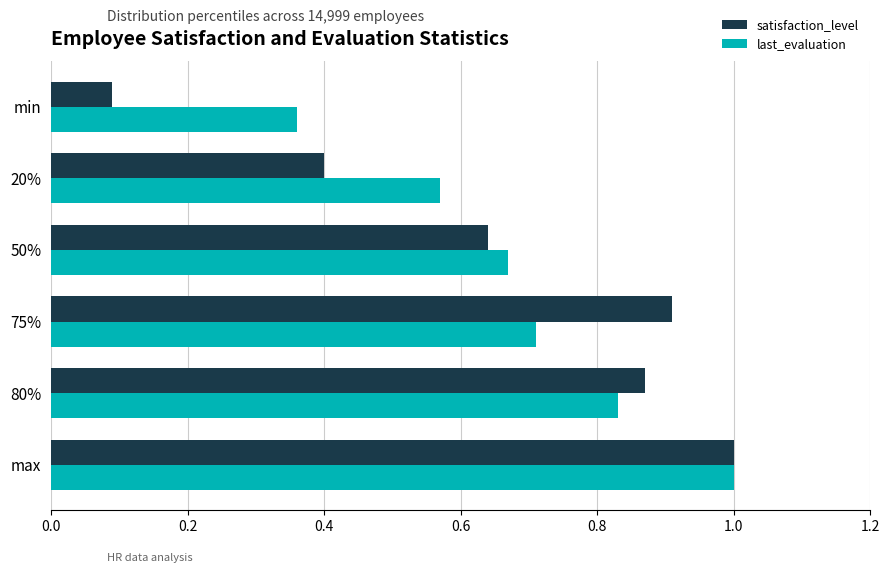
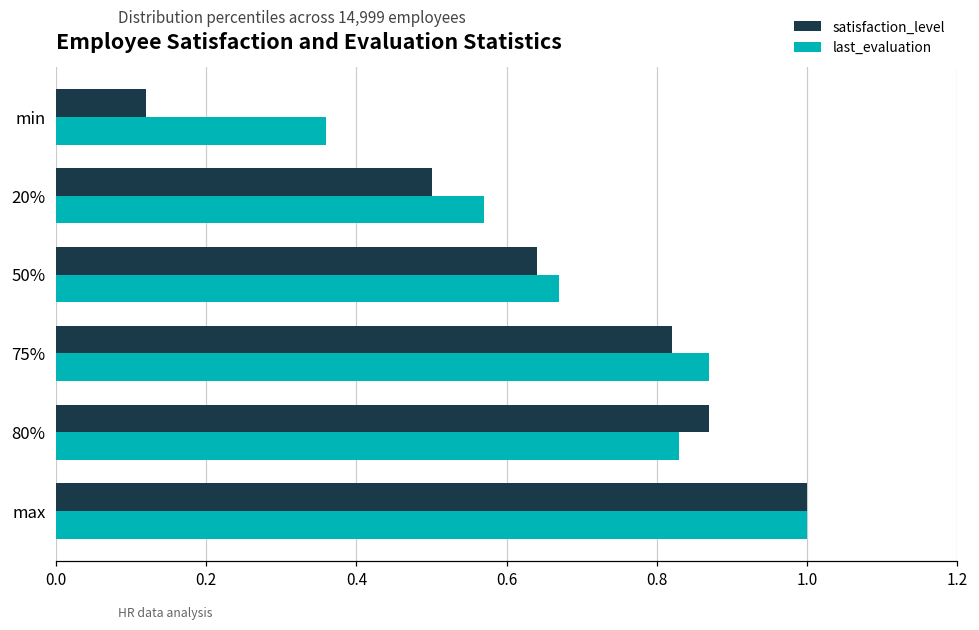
  {
    "satisfaction_level": {
-     "min": 0.09,
-     "20%": 0.4,
+     "min": 0.12,
+     "20%": 0.5,
      "50%": 0.64,
-     "75%": 0.91,
+     "75%": 0.82,
      "80%": 0.87,
      "max": 1.00
    },
    "last_evaluation": {
      "min": 0.36,
      "20%": 0.57,
      "50%": 0.67,
-     "75%": 0.71,
+     "75%": 0.87,
      "80%": 0.83,
      "max": 1.00
    }
  }
